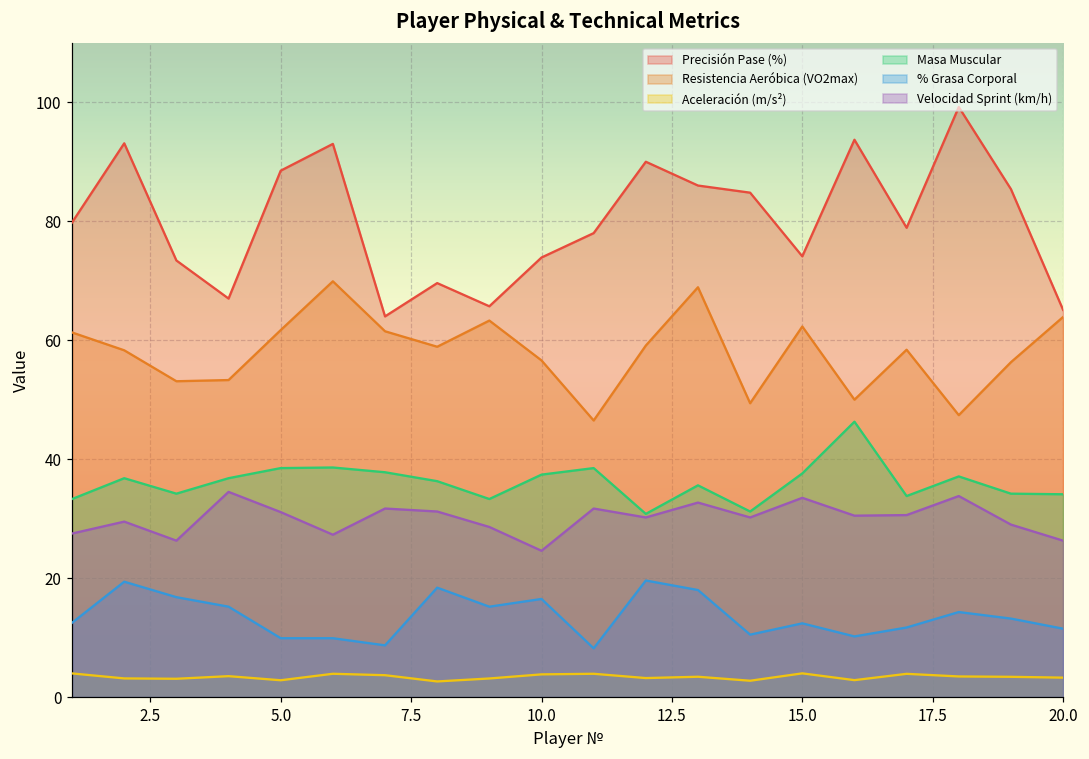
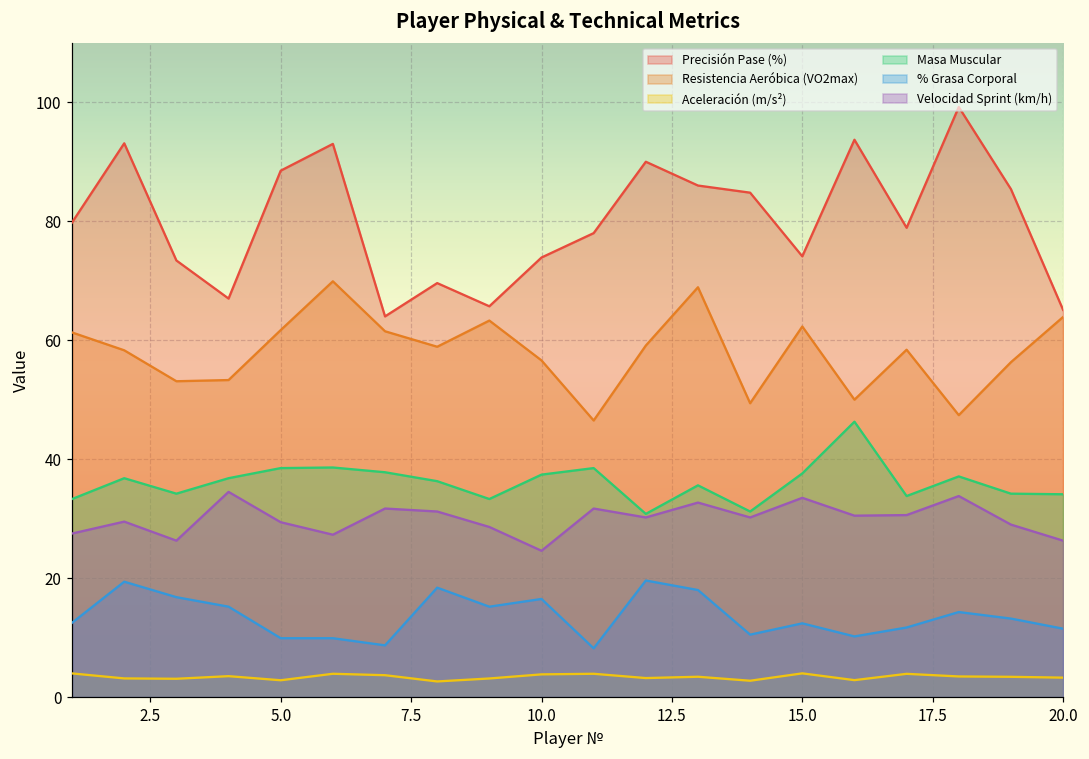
  {
    "Masa Muscular": {
      "5.0": 39,
      "10.0": 37,
      "15.0": 38,
      "20.0": 34
    },
    "% Grasa Corporal": {
      "5.0": 10,
      "10.0": 17,
      "15.0": 12,
      "20.0": 12
    },
    "Velocidad Sprint (km/h)": {
-     "5.0": 31,
+     "5.0": 29,
      "10.0": 25,
      "15.0": 34,
      "20.0": 26
    }
  }
